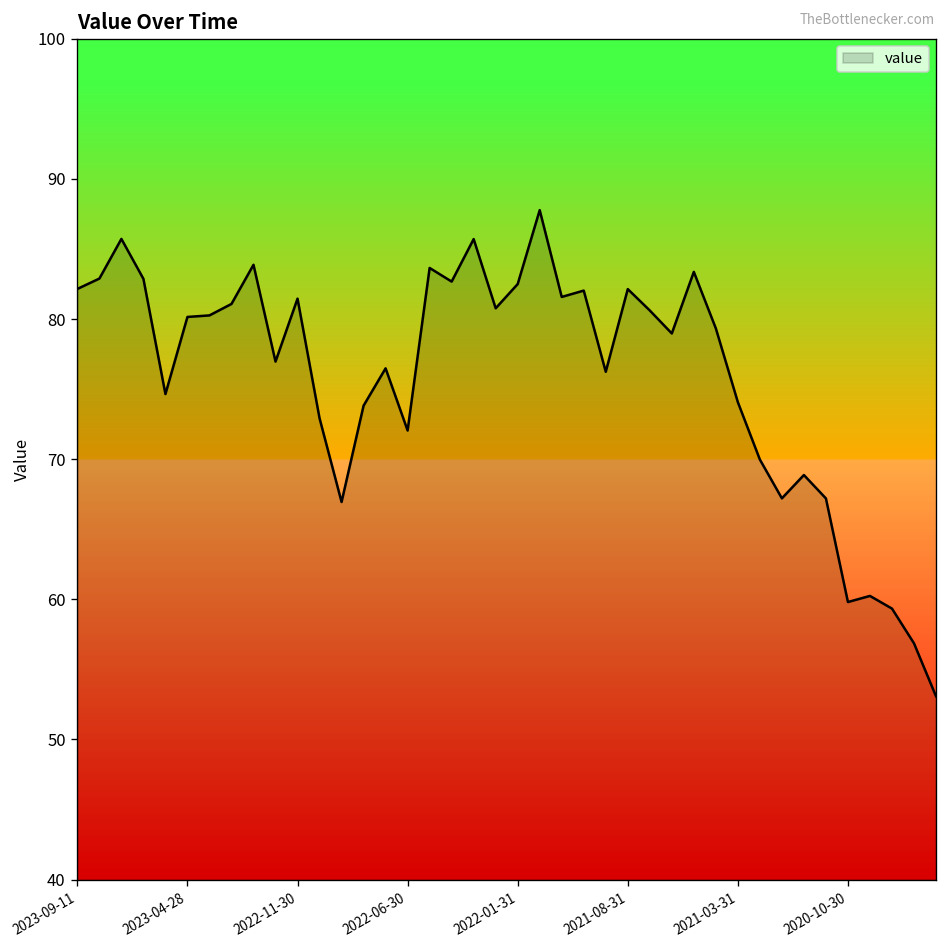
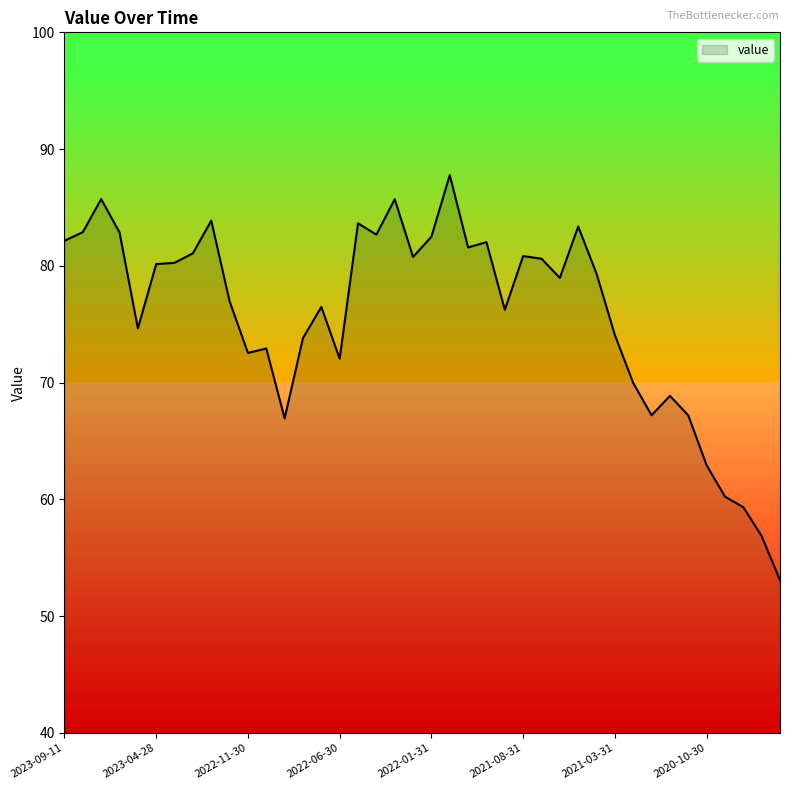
  {
    "2023-09-11": 82.2,
    "2023-04-28": 80.2,
-   "2022-11-30": 81.5,
+   "2022-11-30": 72.5,
    "2022-06-30": 72.0,
    "2022-01-31": 82.5,
-   "2021-08-31": 82.1,
+   "2021-08-31": 80.8,
    "2021-03-31": 74.1,
-   "2020-10-30": 59.8
+   "2020-10-30": 62.9
  }
